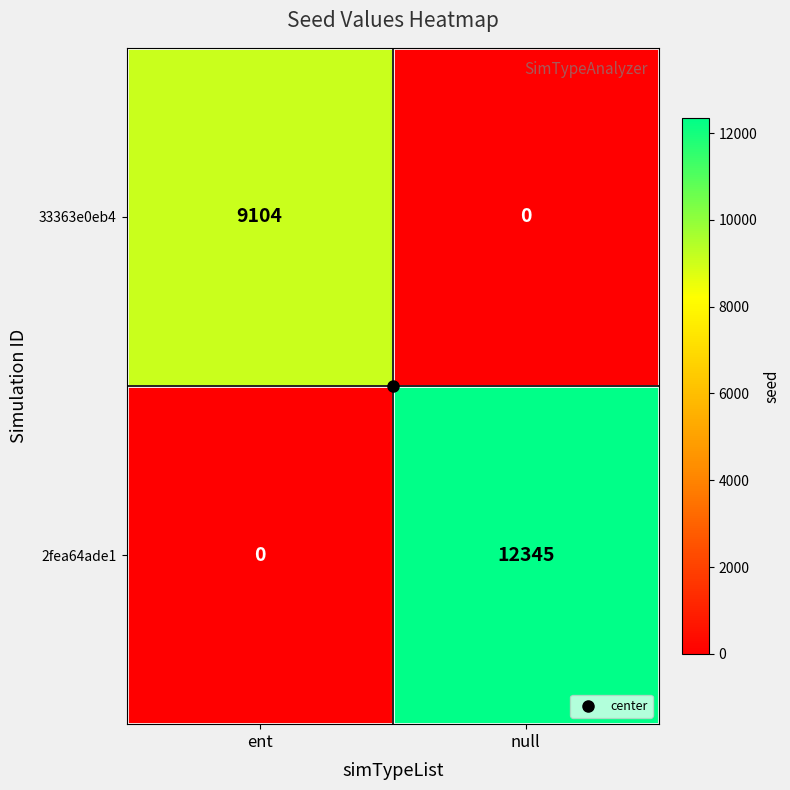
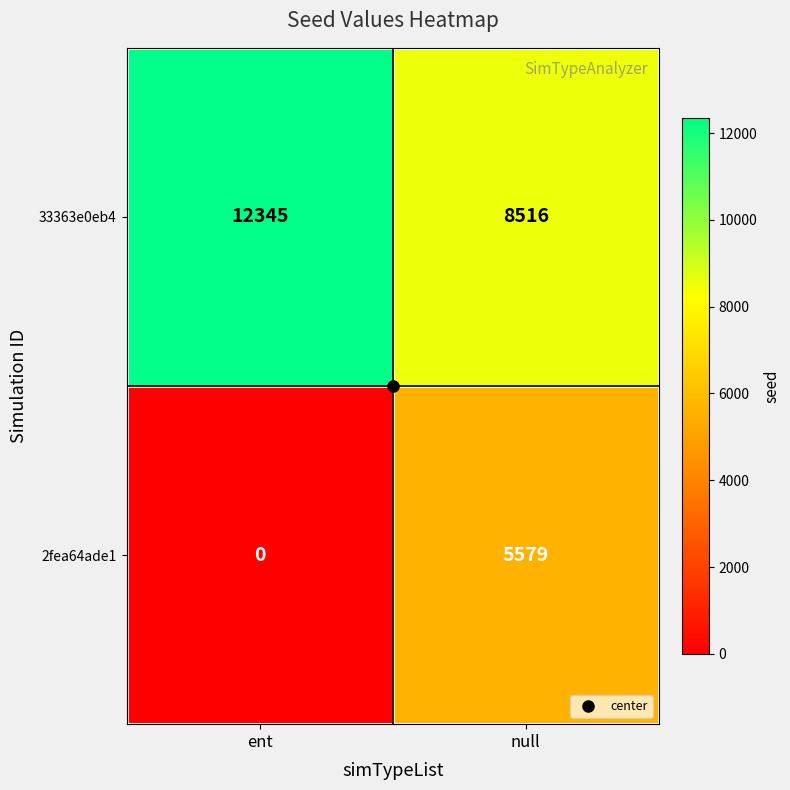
  {
    "33363e0eb4": {
-     "ent": 9104,
-     "null": 0
+     "ent": 12345,
+     "null": 8516
    },
    "2fea64ade1": {
      "ent": 0,
-     "null": 12345
+     "null": 5579
    }
  }
